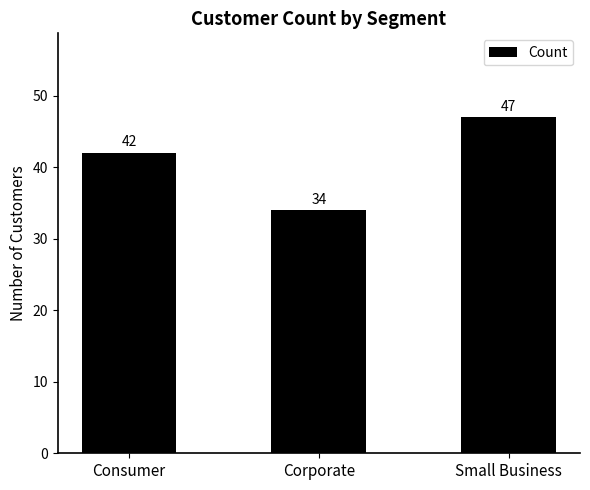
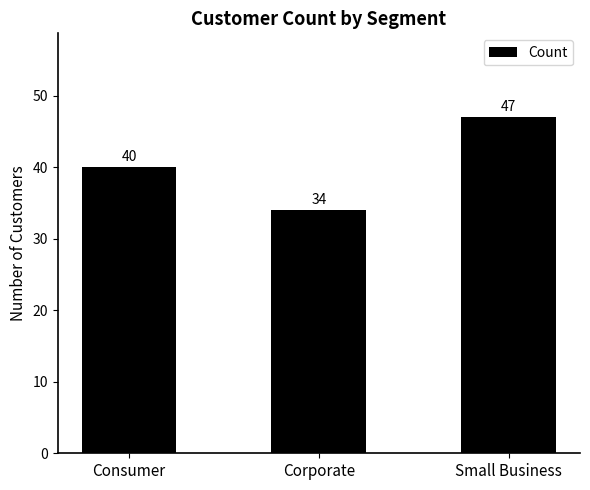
  {
-   "Consumer": 42,
+   "Consumer": 40,
    "Corporate": 34,
    "Small Business": 47
  }
